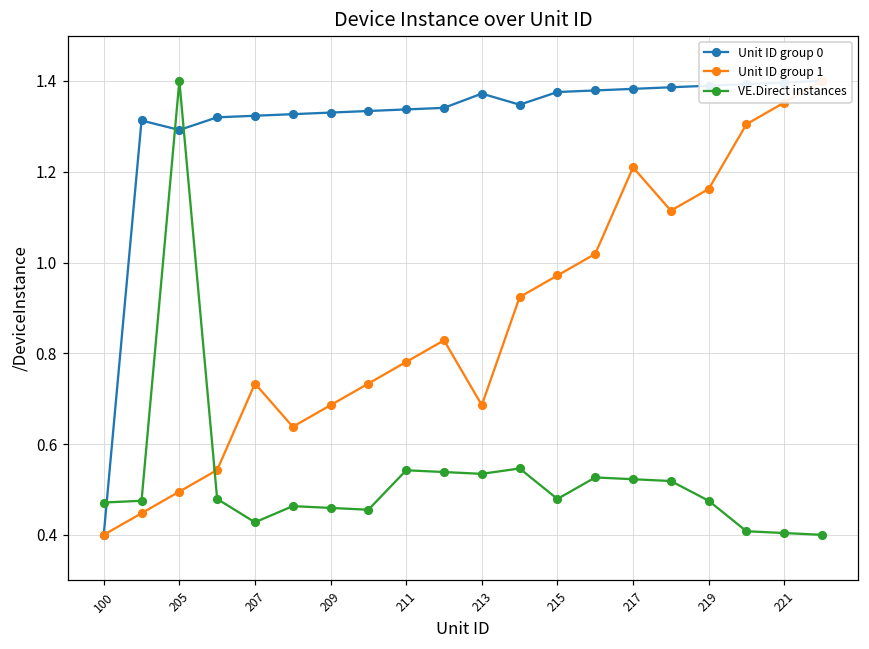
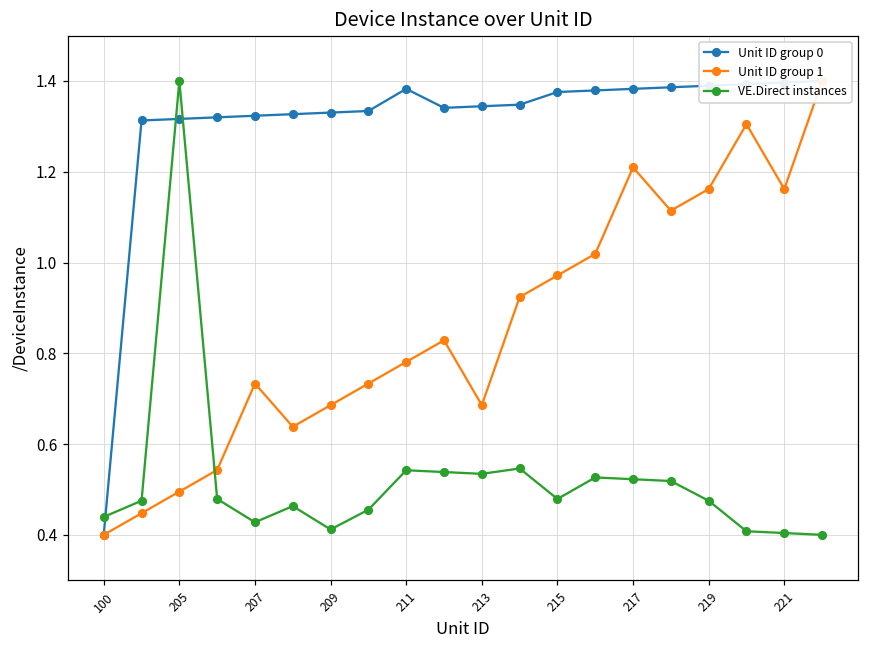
  {
    "Unit ID group 0": {
-     "205": 1.29,
+     "205": 1.32,
      "207": 1.32,
      "209": 1.33,
-     "211": 1.34,
-     "213": 1.37,
+     "211": 1.38,
+     "213": 1.34,
      "215": 1.38,
      "217": 1.38
    },
    "Unit ID group 1": {
      "205": 0.50,
      "207": 0.73,
      "209": 0.69,
      "211": 0.78,
      "213": 0.69,
      "215": 0.97,
      "217": 1.21,
      "219": 1.16,
-     "221": 1.35
+     "221": 1.16
    },
    "VE.Direct instances": {
-     "100": 0.47,
+     "100": 0.44,
      "205": 1.40,
      "207": 0.43,
-     "209": 0.46,
+     "209": 0.41,
      "211": 0.54,
      "213": 0.53,
      "215": 0.48,
      "217": 0.52,
      "219": 0.48,
      "221": 0.40
    }
  }
